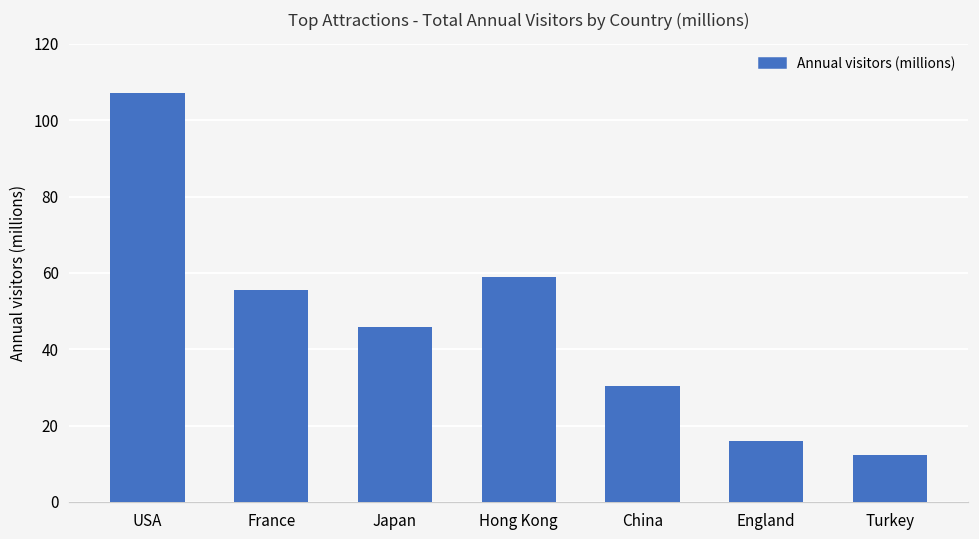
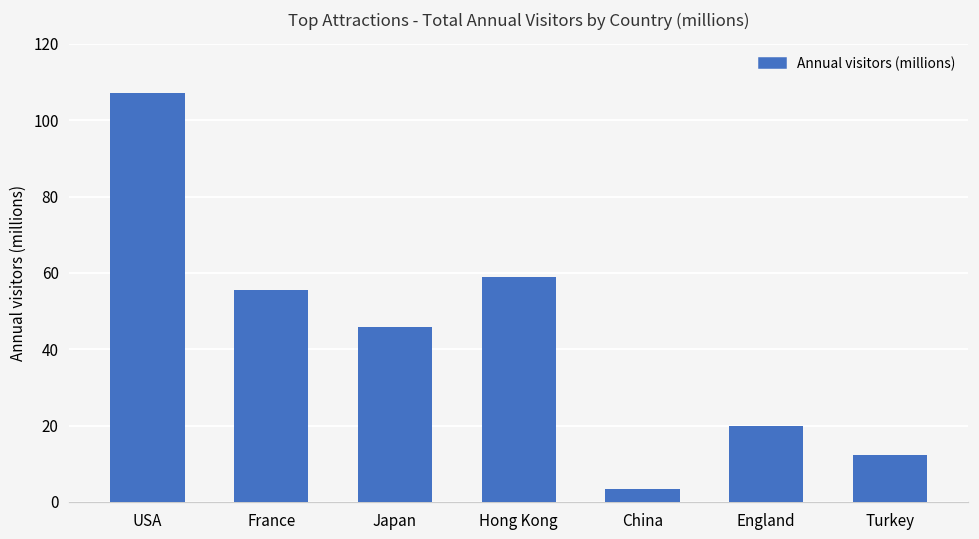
  {
    "USA": 107,
    "France": 55,
    "Japan": 46,
    "Hong Kong": 59,
-   "China": 30,
-   "England": 16,
+   "China": 3,
+   "England": 20,
    "Turkey": 12
  }
